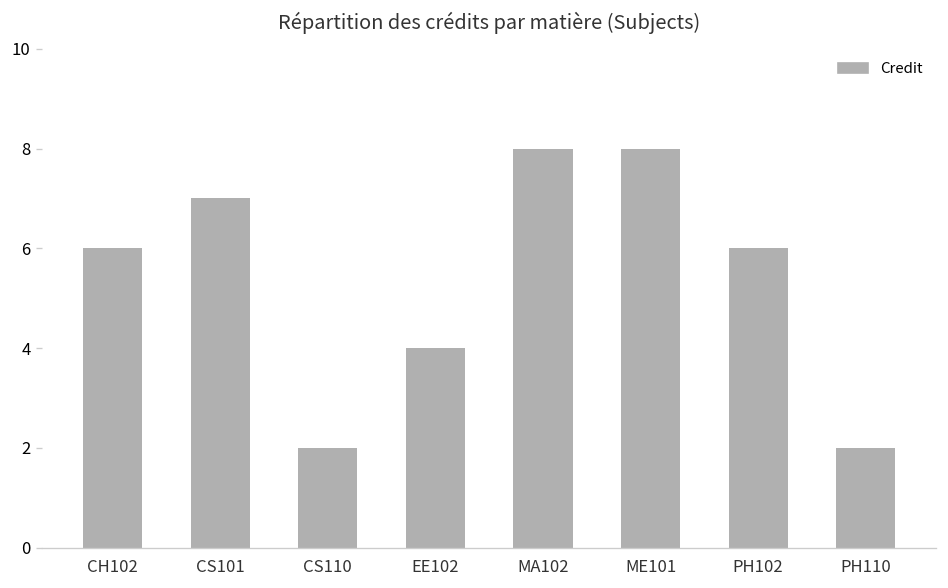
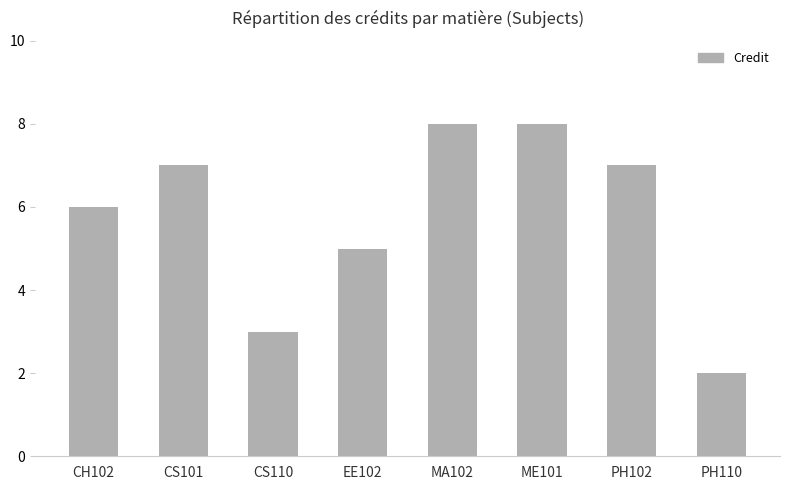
  {
    "CH102": 6,
    "CS101": 7,
-   "CS110": 2,
-   "EE102": 4,
+   "CS110": 3,
+   "EE102": 5,
    "MA102": 8,
    "ME101": 8,
-   "PH102": 6,
+   "PH102": 7,
    "PH110": 2
  }
